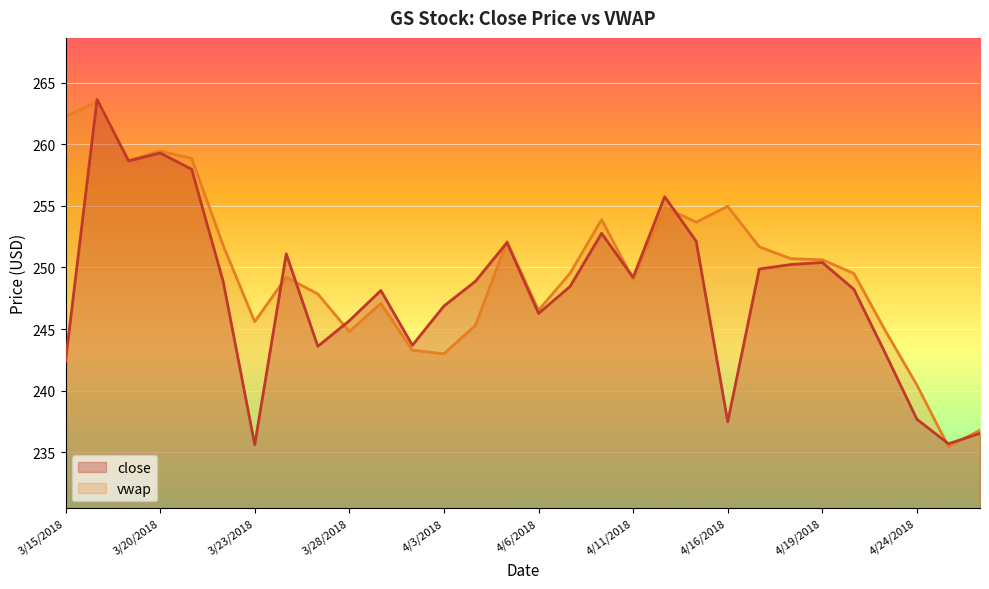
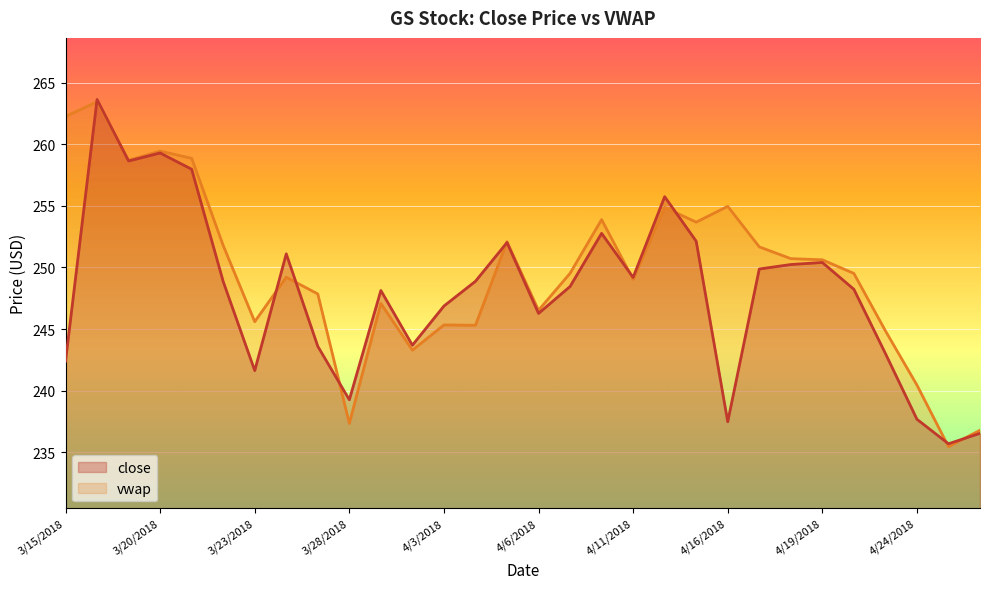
  {
    "close": {
      "3/15/2018": 242.4,
-     "3/23/2018": 235.6,
-     "3/28/2018": 245.7,
+     "3/23/2018": 241.6,
+     "3/28/2018": 239.3,
      "4/3/2018": 246.9,
      "4/6/2018": 246.3,
      "4/16/2018": 237.5,
      "4/19/2018": 250.4,
      "4/24/2018": 237.7
    },
    "vwap": {
      "3/15/2018": 262.3,
      "3/23/2018": 245.6,
-     "3/28/2018": 244.8,
-     "4/3/2018": 243.0,
+     "3/28/2018": 237.3,
+     "4/3/2018": 245.3,
      "4/6/2018": 246.5,
      "4/16/2018": 255.0,
      "4/19/2018": 250.6,
      "4/24/2018": 240.5
    }
  }
